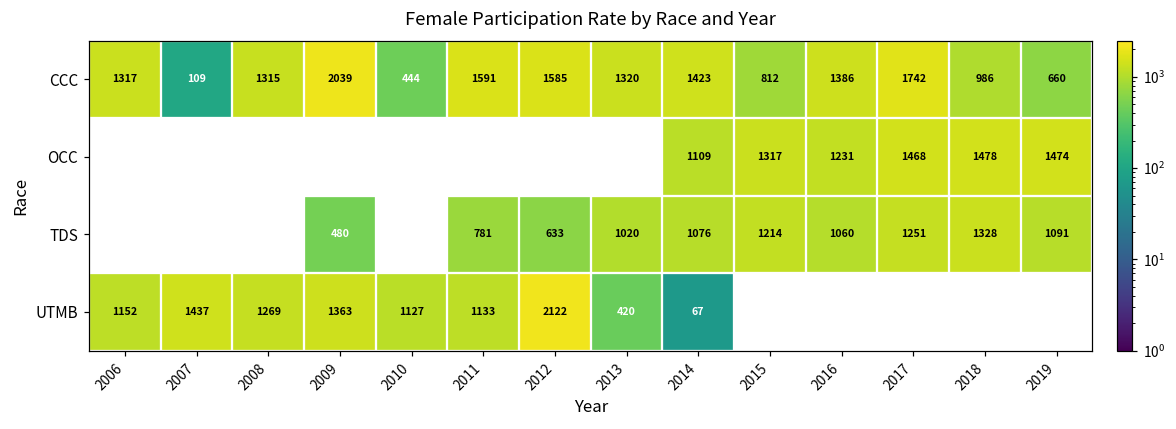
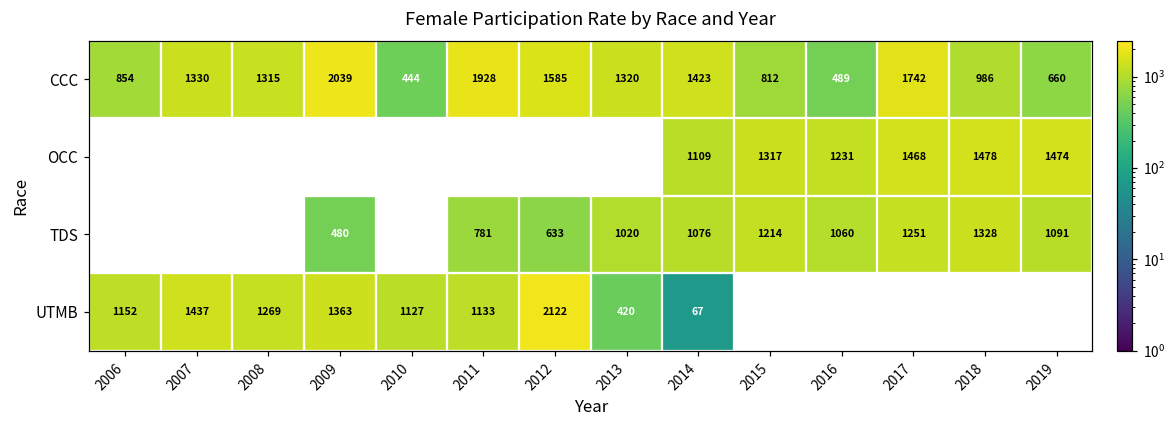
  {
    "CCC": {
-     "2006": 1317,
-     "2007": 109,
+     "2006": 854,
+     "2007": 1330,
      "2008": 1315,
      "2009": 2039,
      "2010": 444,
-     "2011": 1591,
+     "2011": 1928,
      "2012": 1585,
      "2013": 1320,
      "2014": 1423,
      "2015": 812,
-     "2016": 1386,
+     "2016": 489,
      "2017": 1742,
      "2018": 986,
      "2019": 660
    },
    "OCC": {
      "2014": 1109,
      "2015": 1317,
      "2016": 1231,
      "2017": 1468,
      "2018": 1478,
      "2019": 1474
    },
    "TDS": {
      "2009": 480,
      "2011": 781,
      "2012": 633,
      "2013": 1020,
      "2014": 1076,
      "2015": 1214,
      "2016": 1060,
      "2017": 1251,
      "2018": 1328,
      "2019": 1091
    },
    "UTMB": {
      "2006": 1152,
      "2007": 1437,
      "2008": 1269,
      "2009": 1363,
      "2010": 1127,
      "2011": 1133,
      "2012": 2122,
      "2013": 420,
      "2014": 67
    }
  }
